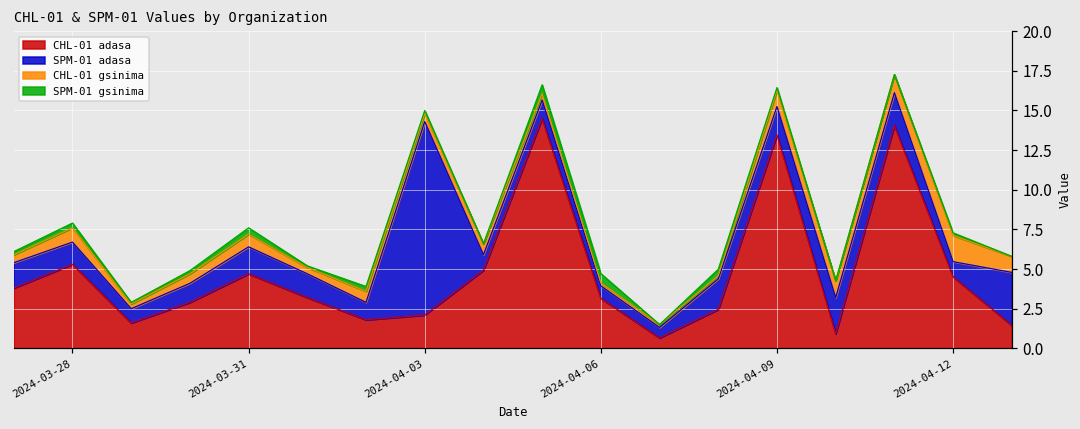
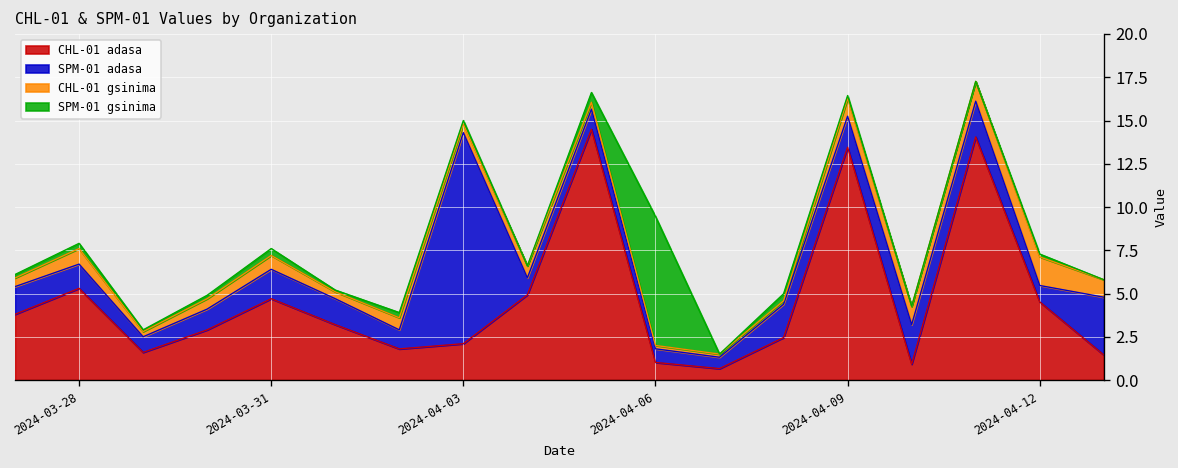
  {
    "CHL-01 adasa": {
      "2024-03-28": 5.3,
      "2024-03-31": 4.7,
      "2024-04-03": 2.1,
-     "2024-04-06": 3.2,
+     "2024-04-06": 1.0,
      "2024-04-09": 13.5,
      "2024-04-12": 4.5
    },
    "SPM-01 adasa": {
      "2024-03-28": 1.4,
      "2024-03-31": 1.7,
      "2024-04-03": 12.2,
      "2024-04-06": 0.8,
      "2024-04-09": 1.8,
      "2024-04-12": 0.9
    },
    "CHL-01 gsinima": {
      "2024-03-28": 0.9,
      "2024-03-31": 0.8,
      "2024-04-03": 0.5,
      "2024-04-06": 0.2
    },
    "SPM-01 gsinima": {
      "2024-03-28": 0.3,
      "2024-03-31": 0.4,
      "2024-04-03": 0.2,
-     "2024-04-06": 0.6
+     "2024-04-06": 7.5
    }
  }
